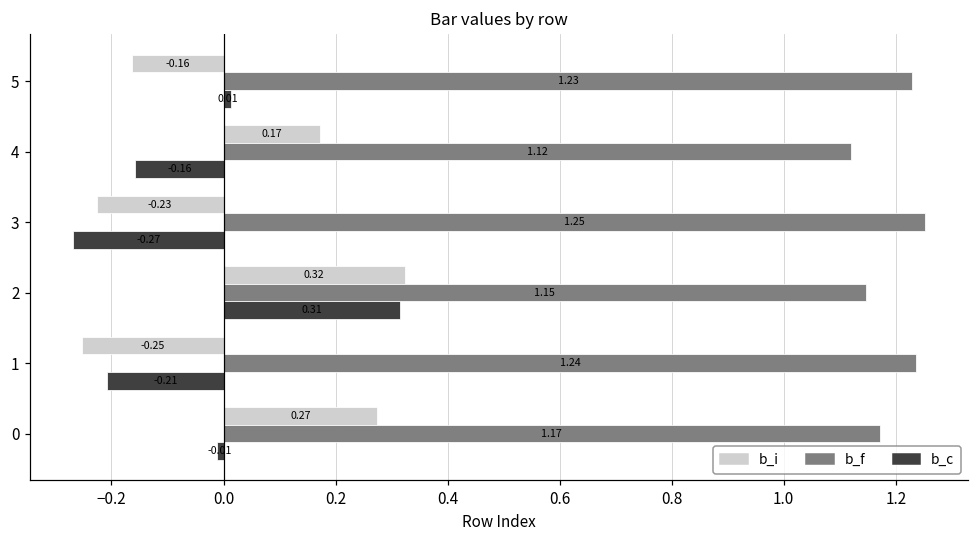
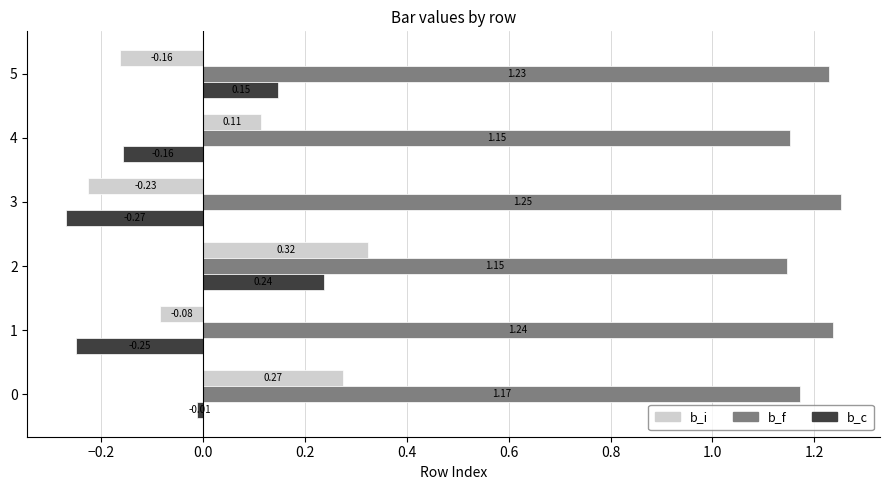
  {
    "b_i": {
      "5": -0.16,
-     "4": 0.17,
+     "4": 0.11,
      "3": -0.23,
      "2": 0.32,
-     "1": -0.25,
+     "1": -0.08,
      "0": 0.27
    },
    "b_f": {
      "5": 1.23,
-     "4": 1.12,
+     "4": 1.15,
      "3": 1.25,
      "2": 1.15,
      "1": 1.24,
      "0": 1.17
    },
    "b_c": {
-     "5": 0.01,
+     "5": 0.15,
      "4": -0.16,
      "3": -0.27,
-     "2": 0.31,
-     "1": -0.21,
+     "2": 0.24,
+     "1": -0.25,
      "0": -0.01
    }
  }
